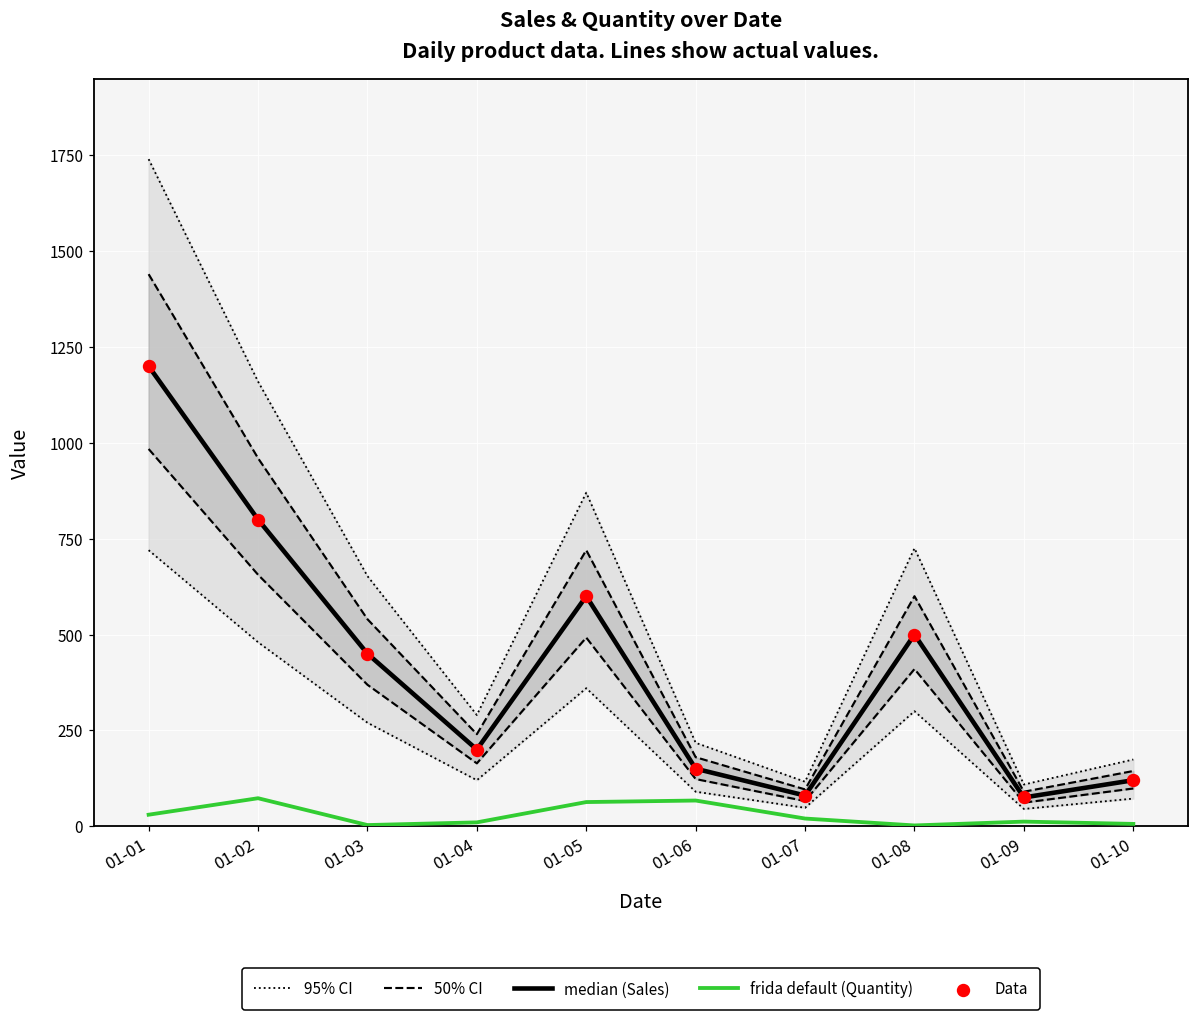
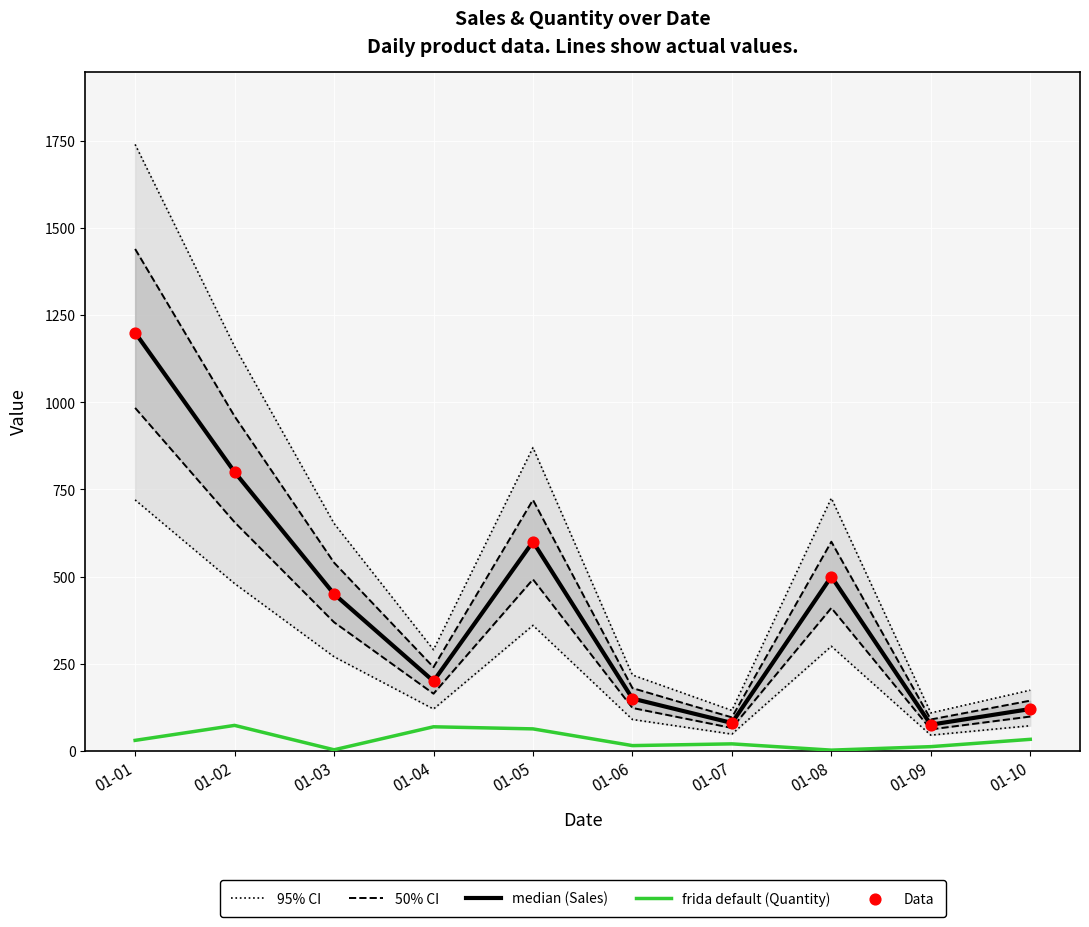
  {
    "Data": {
      "01-01": 1200,
      "01-02": 800,
      "01-03": 450,
      "01-04": 200,
      "01-05": 600,
      "01-06": 150,
      "01-07": 80,
      "01-08": 500,
      "01-09": 80,
      "01-10": 120
    },
    "frida default (Quantity)": {
      "01-01": 30,
      "01-02": 70,
      "01-03": 0,
-     "01-04": 10,
+     "01-04": 70,
      "01-05": 60,
-     "01-06": 70,
+     "01-06": 20,
      "01-07": 20,
      "01-08": 0,
      "01-09": 10,
-     "01-10": 10
+     "01-10": 30
    }
  }
